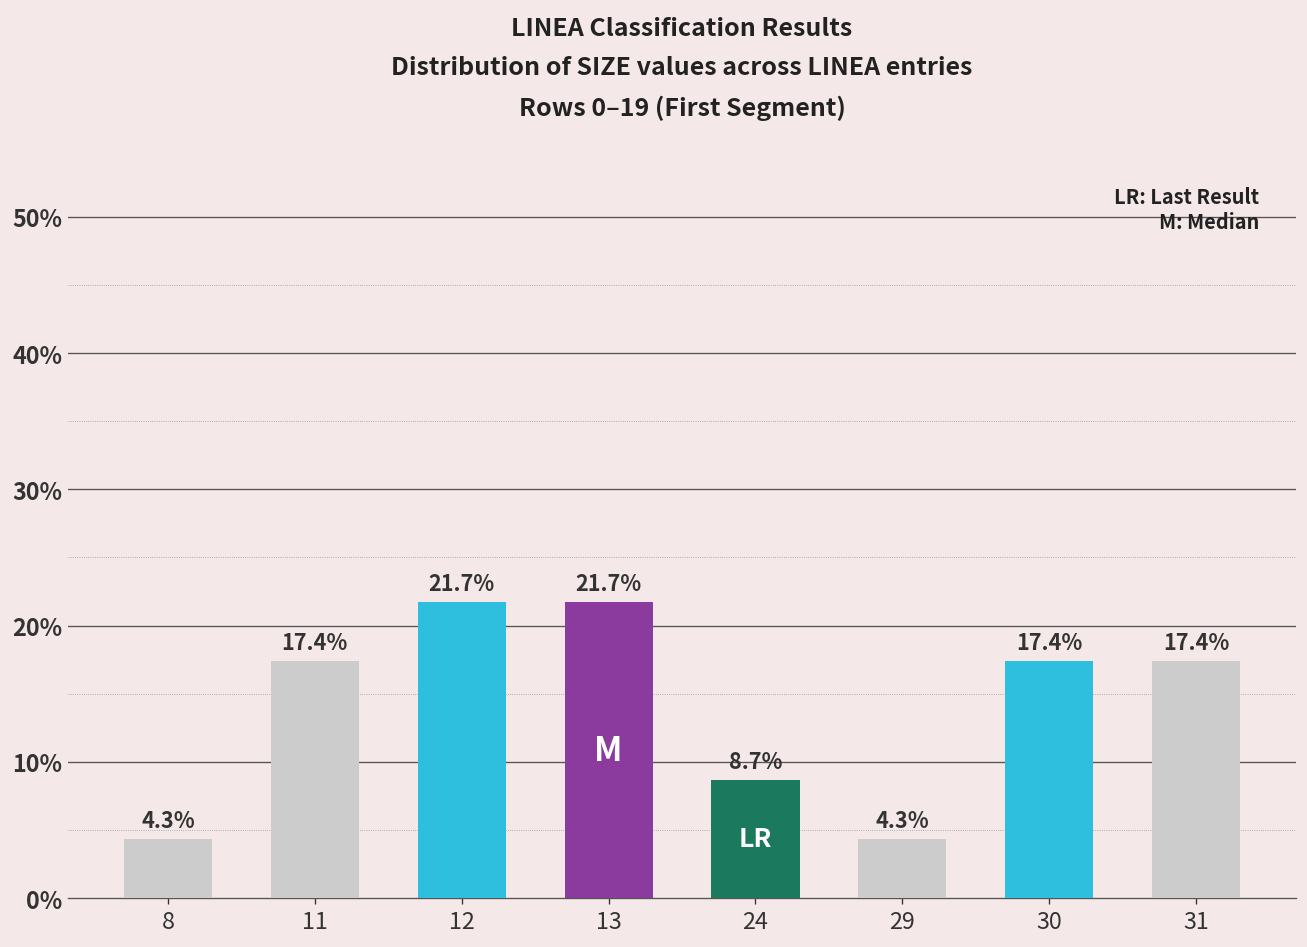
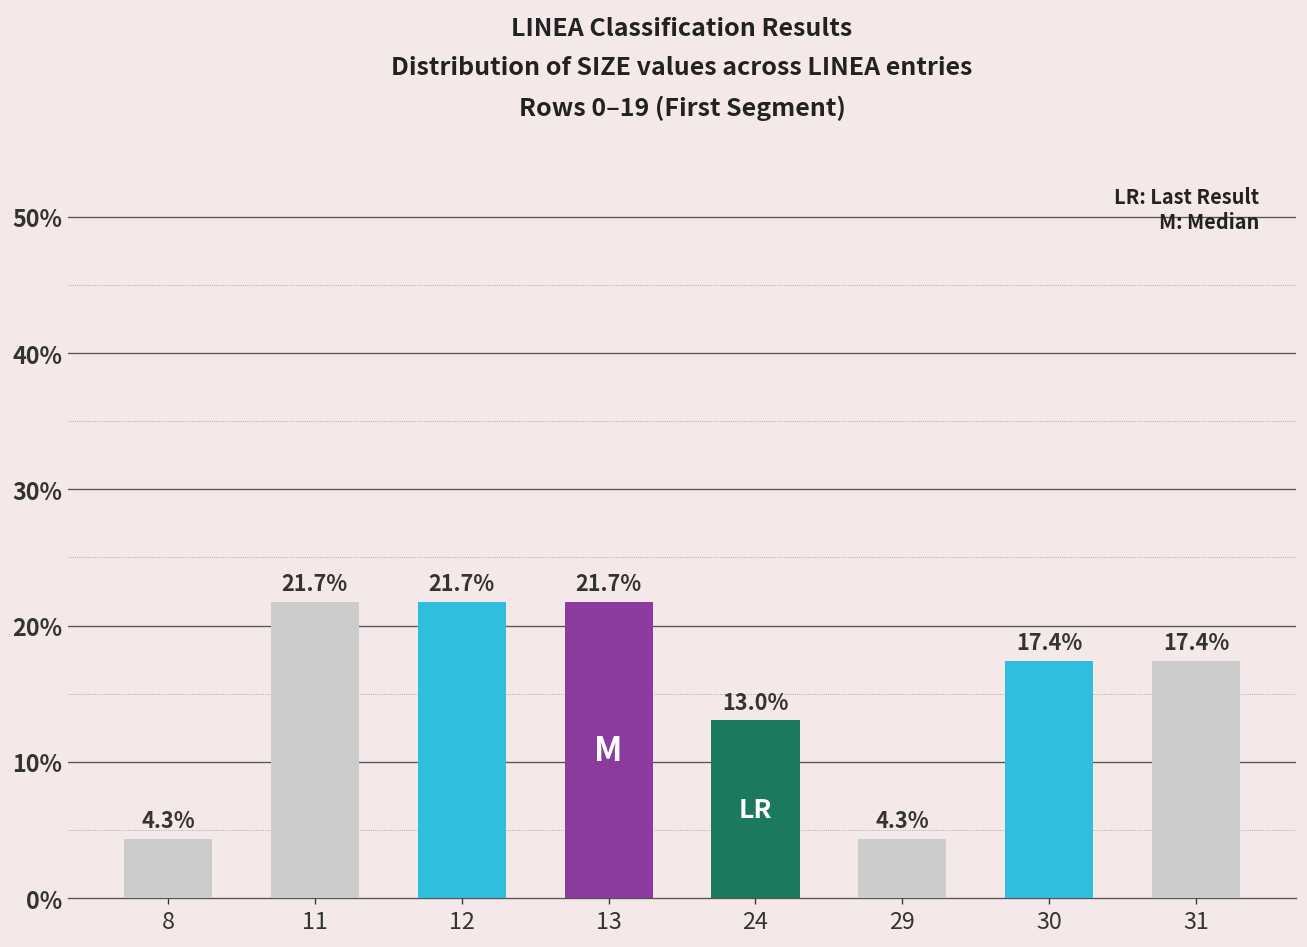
  {
    "8": "4.3%",
-   "11": "17.4%",
+   "11": "21.7%",
    "12": "21.7%",
    "13": "21.7%",
-   "24": "8.7%",
+   "24": "13.0%",
    "29": "4.3%",
    "30": "17.4%",
    "31": "17.4%"
  }
